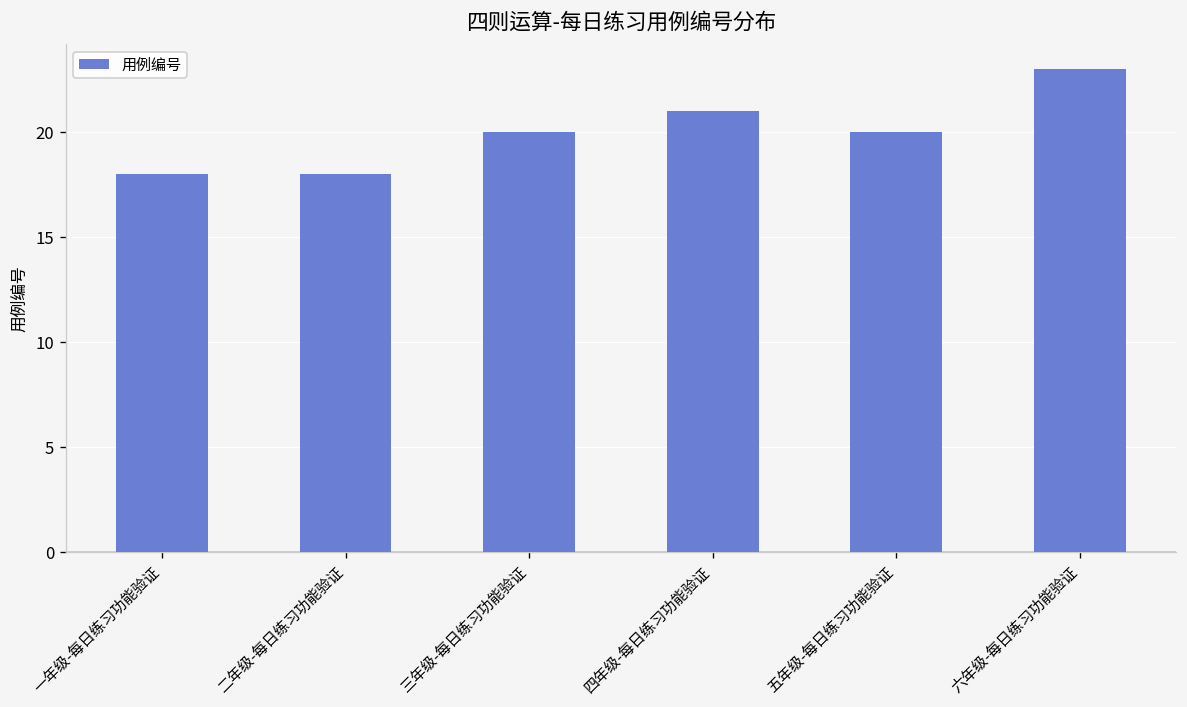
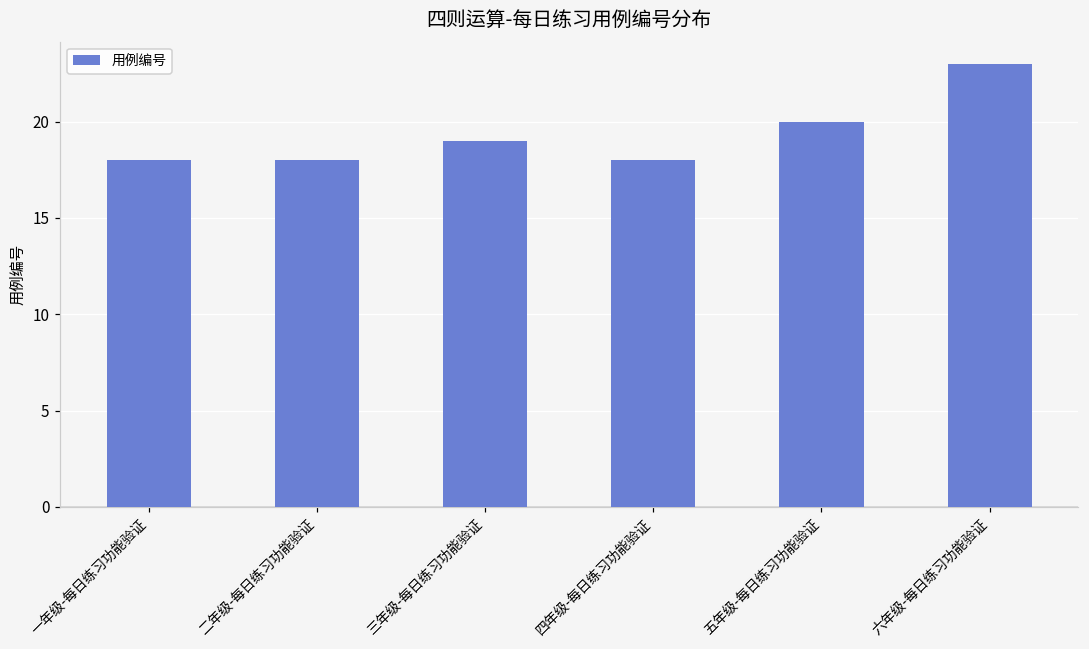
  {
    "一年级-每日练习功能验证": 18,
    "二年级-每日练习功能验证": 18,
-   "三年级-每日练习功能验证": 20,
-   "四年级-每日练习功能验证": 21,
+   "三年级-每日练习功能验证": 19,
+   "四年级-每日练习功能验证": 18,
    "五年级-每日练习功能验证": 20,
    "六年级-每日练习功能验证": 23
  }
